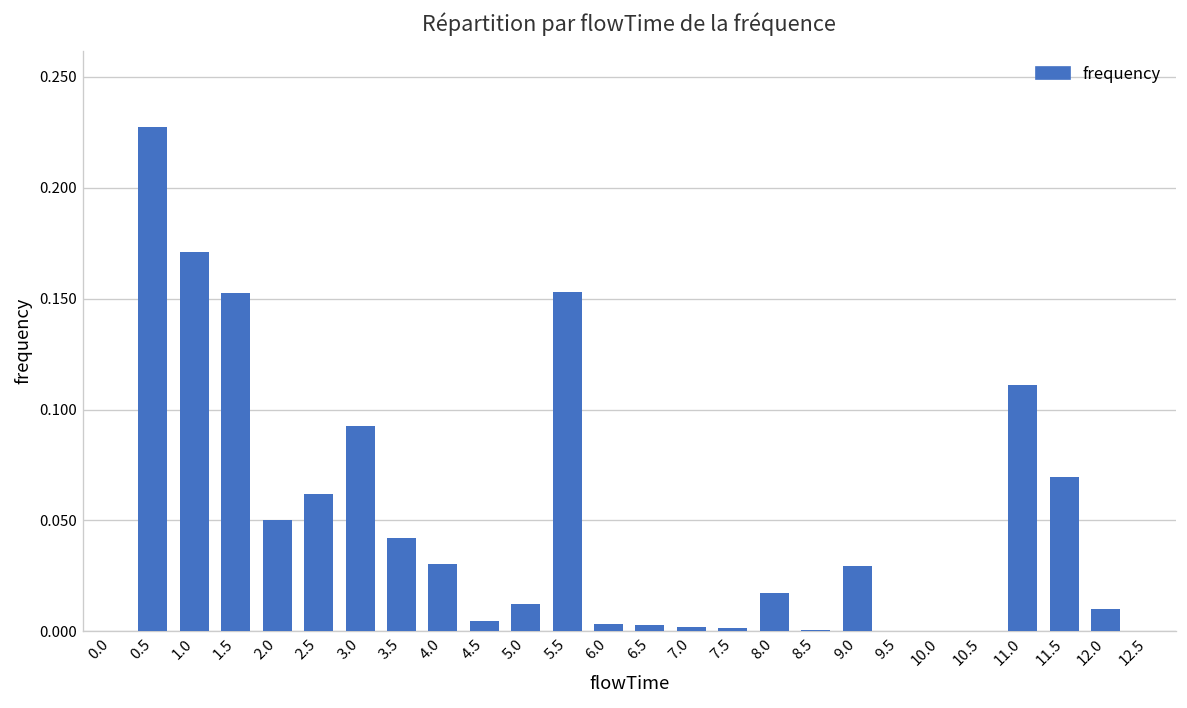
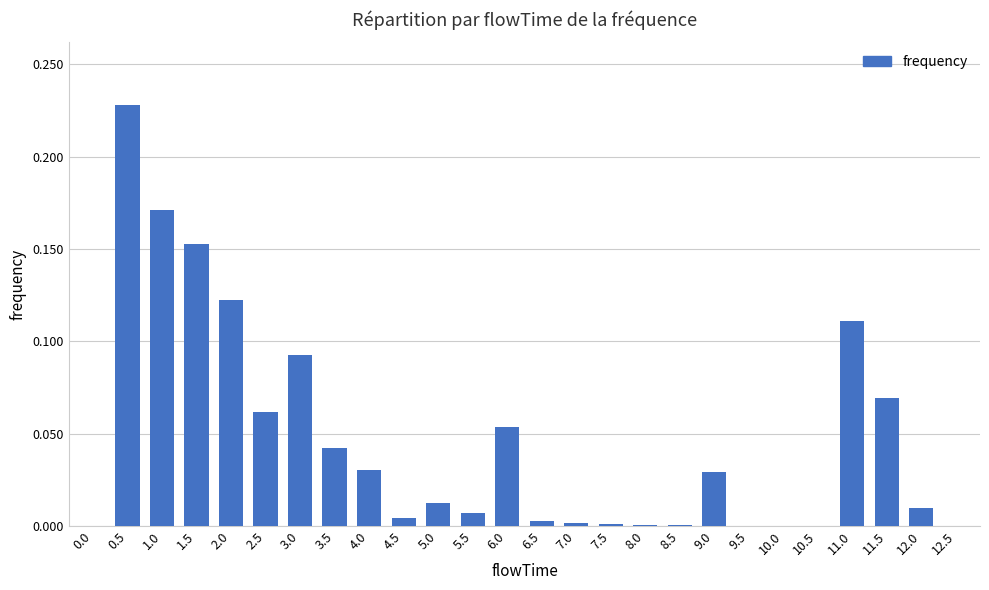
  {
    "0.0": 0.000,
    "0.5": 0.228,
    "1.0": 0.171,
    "1.5": 0.153,
-   "2.0": 0.050,
+   "2.0": 0.122,
    "2.5": 0.062,
    "3.0": 0.093,
    "3.5": 0.042,
    "4.0": 0.030,
    "4.5": 0.005,
    "5.0": 0.012,
-   "5.5": 0.153,
-   "6.0": 0.003,
+   "5.5": 0.007,
+   "6.0": 0.054,
    "6.5": 0.003,
    "7.0": 0.002,
    "7.5": 0.001,
-   "8.0": 0.017,
+   "8.0": 0.001,
    "9.0": 0.029,
    "11.0": 0.111,
    "11.5": 0.069,
    "12.0": 0.010,
    "12.5": 0.000
  }
